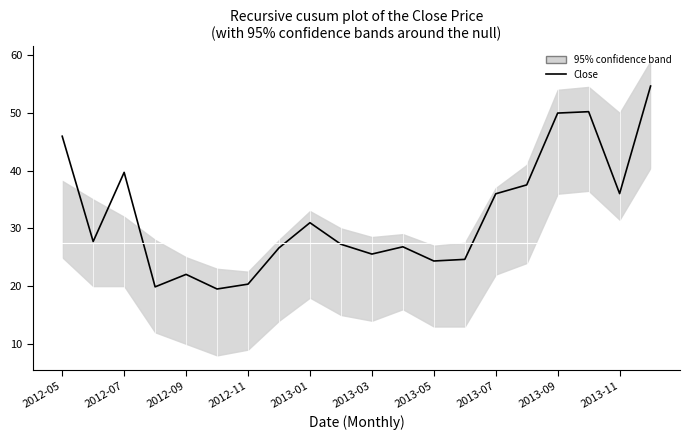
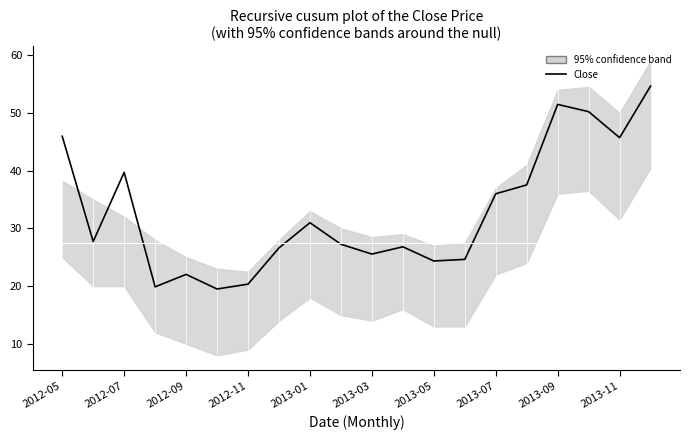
  {
    "Close": {
      "2012-05": 46,
      "2012-07": 40,
      "2012-09": 22,
      "2012-11": 20,
      "2013-01": 31,
      "2013-03": 26,
      "2013-05": 24,
      "2013-07": 36,
-     "2013-09": 50,
-     "2013-11": 36
+     "2013-09": 51,
+     "2013-11": 46
    }
  }
